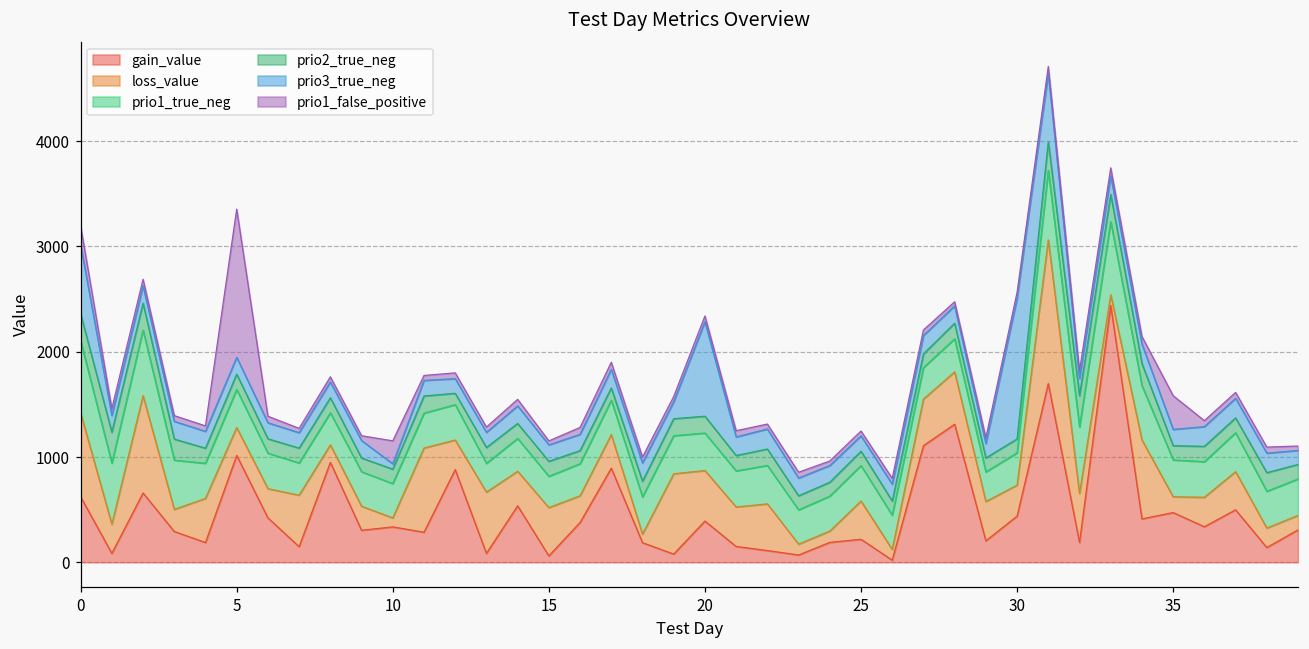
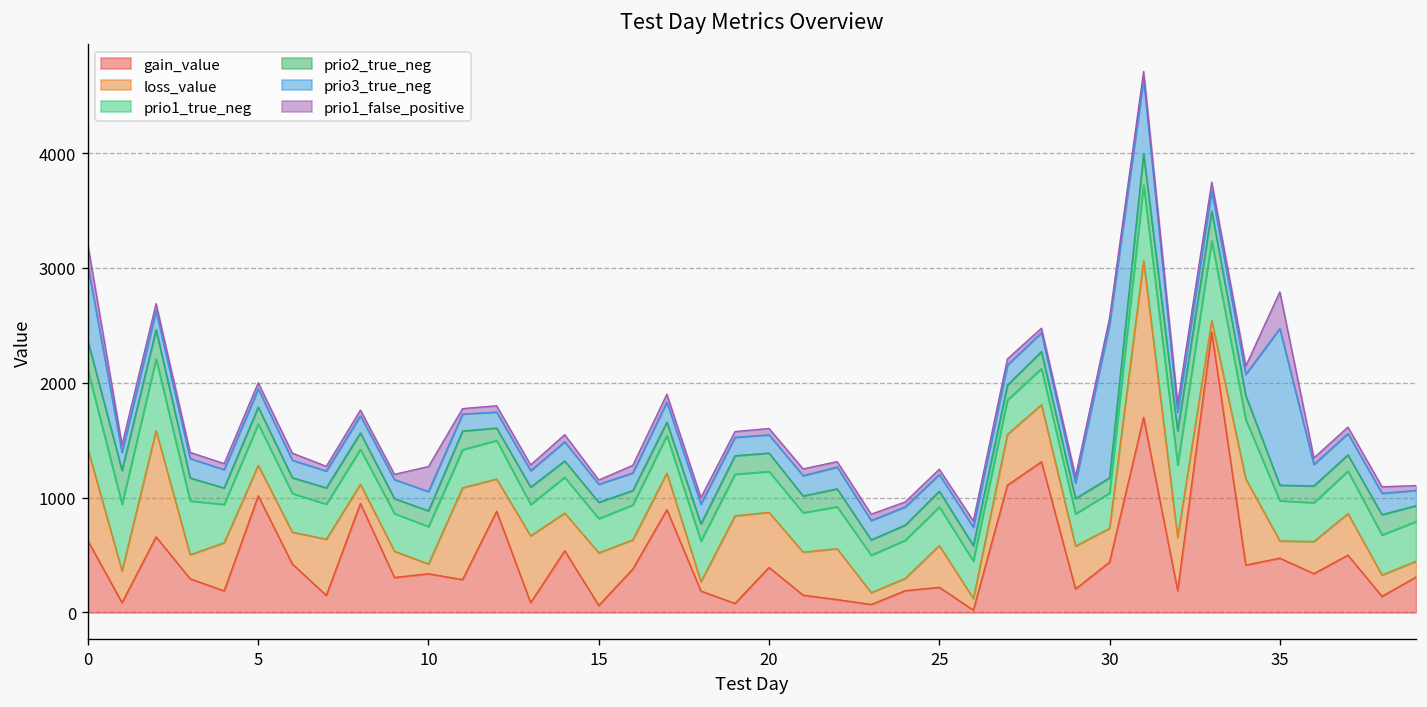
  {
    "prio3_true_neg": {
      "0": 700,
      "5": 200,
-     "10": 100,
+     "10": 200,
      "15": 200,
-     "20": 900,
+     "20": 200,
      "25": 100,
      "30": 1300,
-     "35": 200
+     "35": 1400
    },
    "prio1_false_positive": {
      "0": 200,
-     "5": 1400,
+     "5": 100,
      "10": 200,
      "15": 0,
      "20": 100,
      "25": 0,
      "30": 100,
      "35": 300
    }
  }
